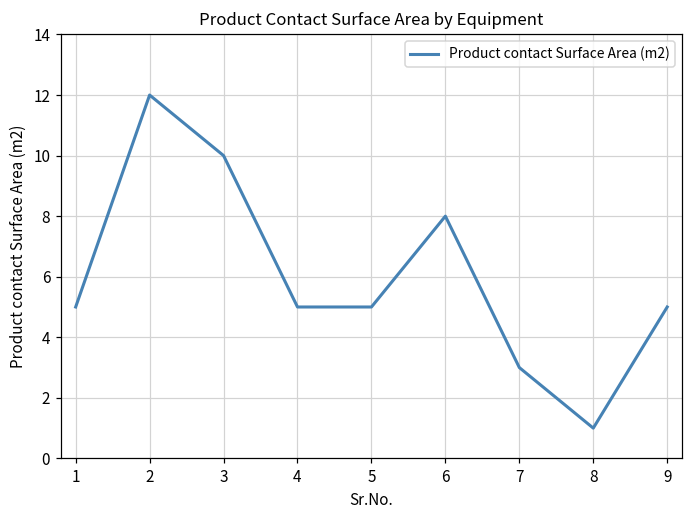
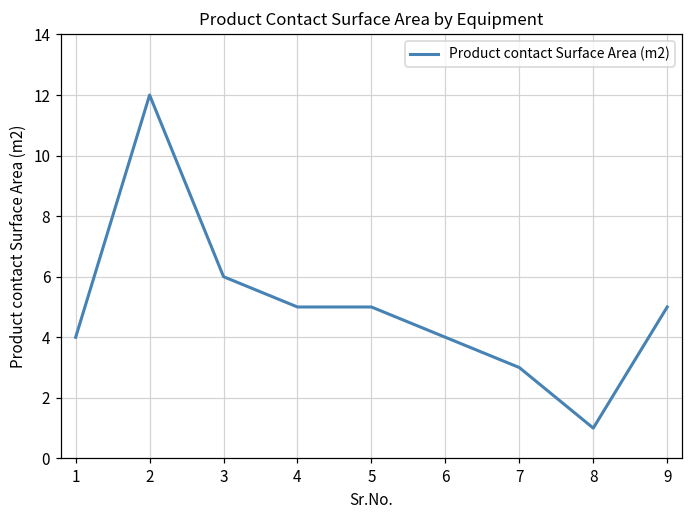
  {
-   "1": 5,
+   "1": 4,
    "2": 12,
-   "3": 10,
+   "3": 6,
    "4": 5,
    "5": 5,
-   "6": 8,
+   "6": 4,
    "7": 3,
    "8": 1,
    "9": 5
  }
